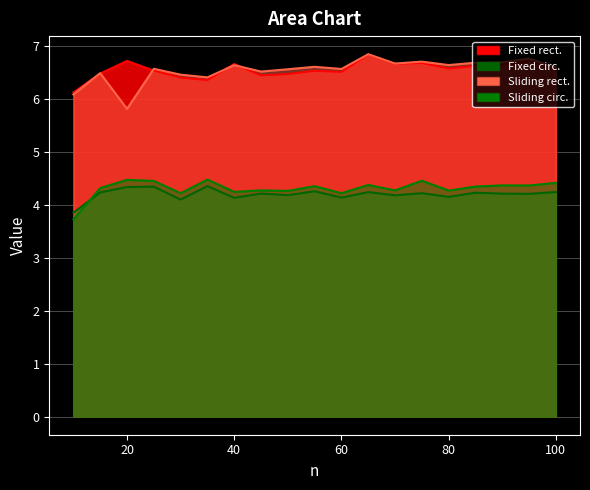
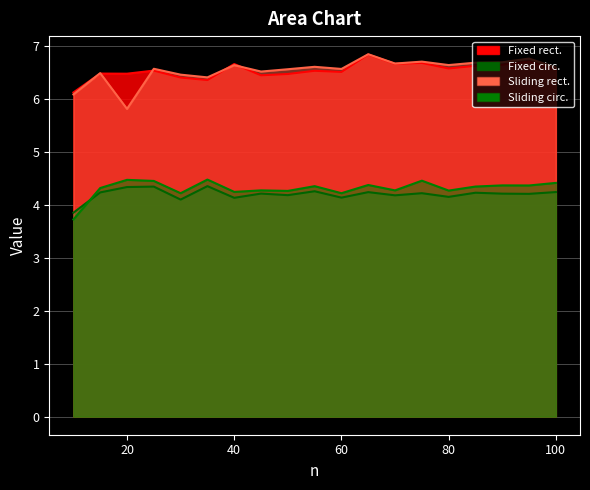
  {
    "Fixed rect.": {
-     "20": 6.7,
+     "20": 6.5,
      "60": 6.5,
      "80": 6.6
    },
    "Sliding rect.": {
      "20": 5.8,
      "60": 6.6,
      "80": 6.6
    }
  }
